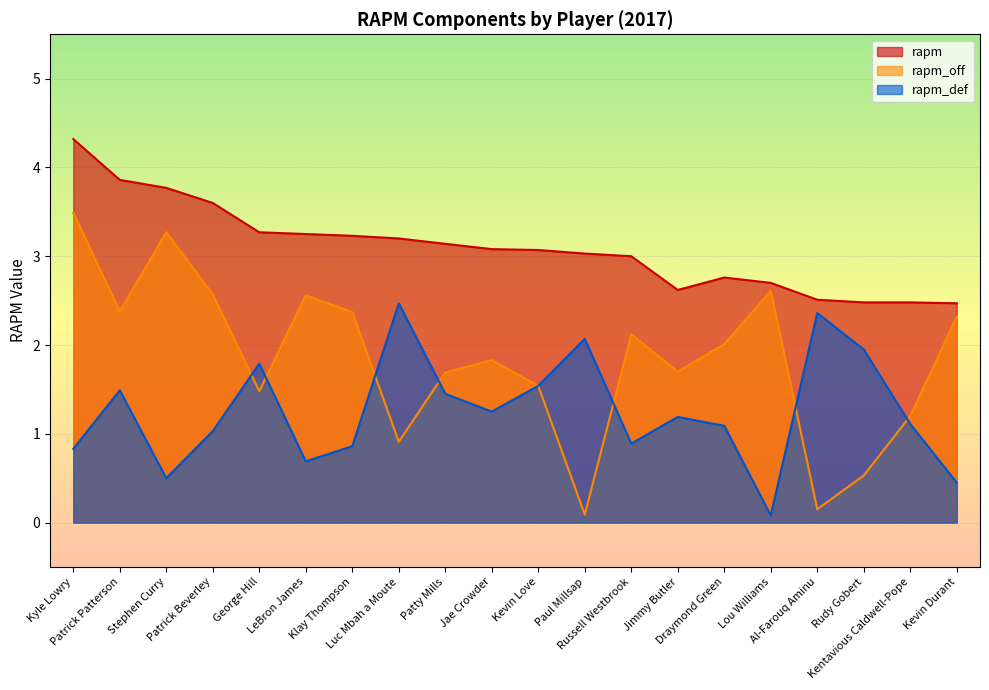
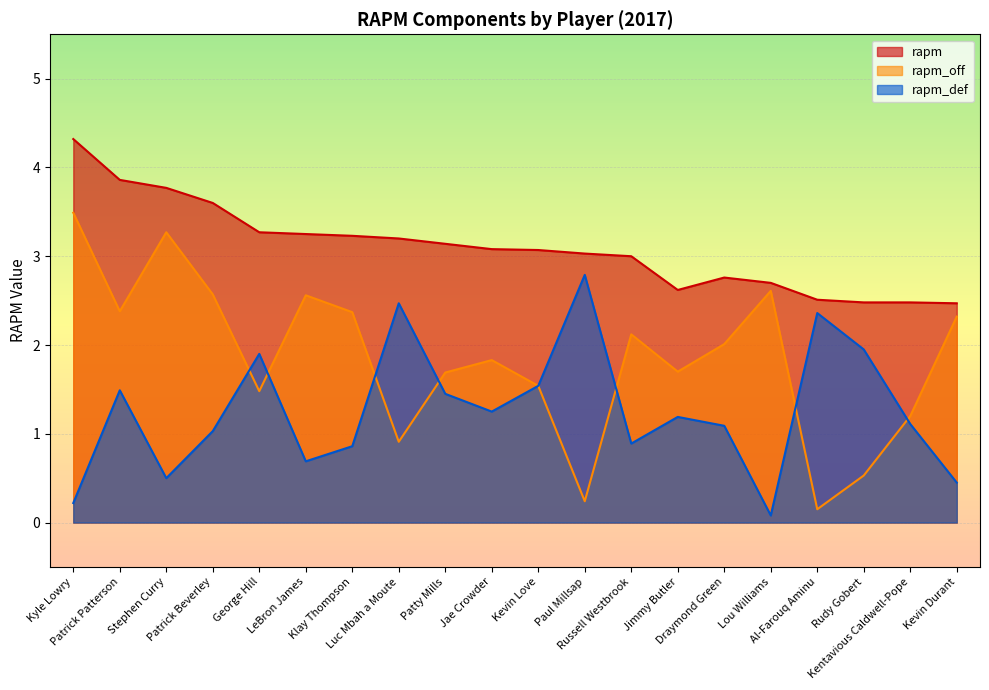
  {
    "rapm": {
      "Kyle Lowry": 4.3,
      "Patrick Patterson": 3.9,
      "Stephen Curry": 3.8,
      "Patrick Beverley": 3.6,
      "George Hill": 3.3,
      "LeBron James": 3.3,
      "Klay Thompson": 3.2,
      "Luc Mbah a Moute": 3.2,
      "Patty Mills": 3.1,
      "Jae Crowder": 3.1,
      "Kevin Love": 3.1,
      "Paul Millsap": 3.0,
      "Russell Westbrook": 3.0,
      "Jimmy Butler": 2.6,
      "Draymond Green": 2.8,
      "Lou Williams": 2.7,
      "Al-Farouq Aminu": 2.5,
      "Rudy Gobert": 2.5,
      "Kentavious Caldwell-Pope": 2.5,
      "Kevin Durant": 2.5
    },
    "rapm_off": {
      "Kyle Lowry": 3.5,
      "Patrick Patterson": 2.4,
      "Stephen Curry": 3.3,
      "Patrick Beverley": 2.6,
      "George Hill": 1.5,
      "LeBron James": 2.6,
      "Klay Thompson": 2.4,
      "Luc Mbah a Moute": 0.9,
      "Patty Mills": 1.7,
      "Jae Crowder": 1.8,
-     "Paul Millsap": 0.1,
+     "Paul Millsap": 0.2,
      "Russell Westbrook": 2.1,
      "Jimmy Butler": 1.7,
      "Draymond Green": 2.0,
      "Lou Williams": 2.6,
      "Al-Farouq Aminu": 0.2,
      "Rudy Gobert": 0.5,
      "Kentavious Caldwell-Pope": 1.2,
      "Kevin Durant": 2.3
    },
    "rapm_def": {
-     "Kyle Lowry": 0.8,
+     "Kyle Lowry": 0.2,
      "Patrick Patterson": 1.5,
      "Stephen Curry": 0.5,
      "Patrick Beverley": 1.0,
-     "George Hill": 1.8,
+     "George Hill": 1.9,
      "LeBron James": 0.7,
      "Klay Thompson": 0.9,
      "Luc Mbah a Moute": 2.5,
      "Patty Mills": 1.5,
      "Jae Crowder": 1.3,
-     "Paul Millsap": 2.1,
+     "Paul Millsap": 2.8,
      "Russell Westbrook": 0.9,
      "Jimmy Butler": 1.2,
      "Draymond Green": 1.1,
      "Lou Williams": 0.1,
      "Al-Farouq Aminu": 2.4,
      "Rudy Gobert": 2.0,
      "Kentavious Caldwell-Pope": 1.1,
      "Kevin Durant": 0.5
    }
  }
